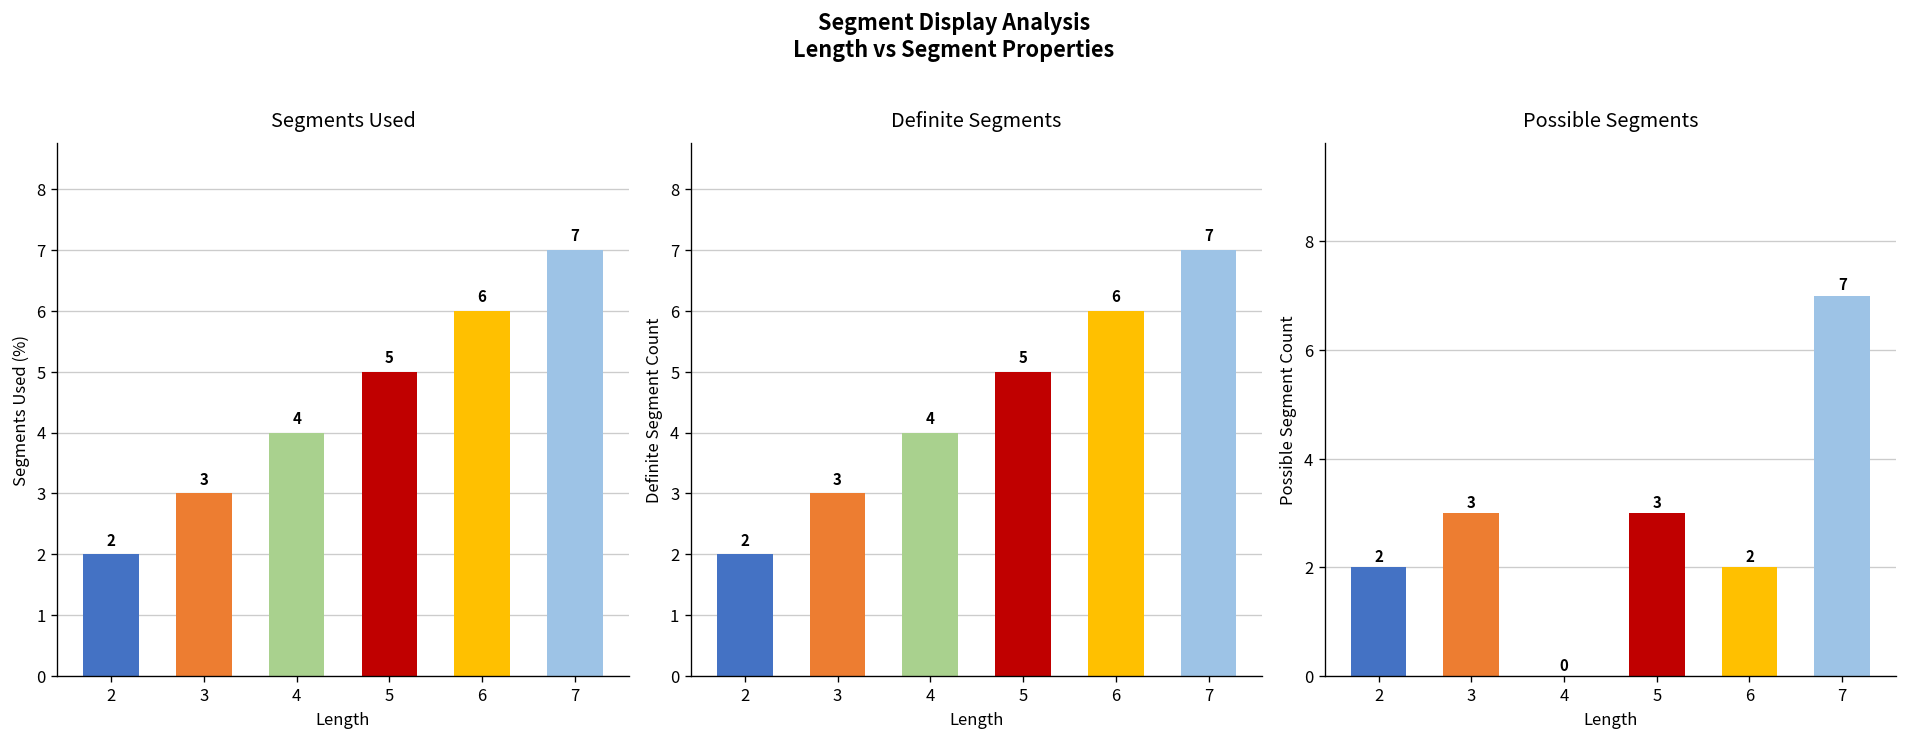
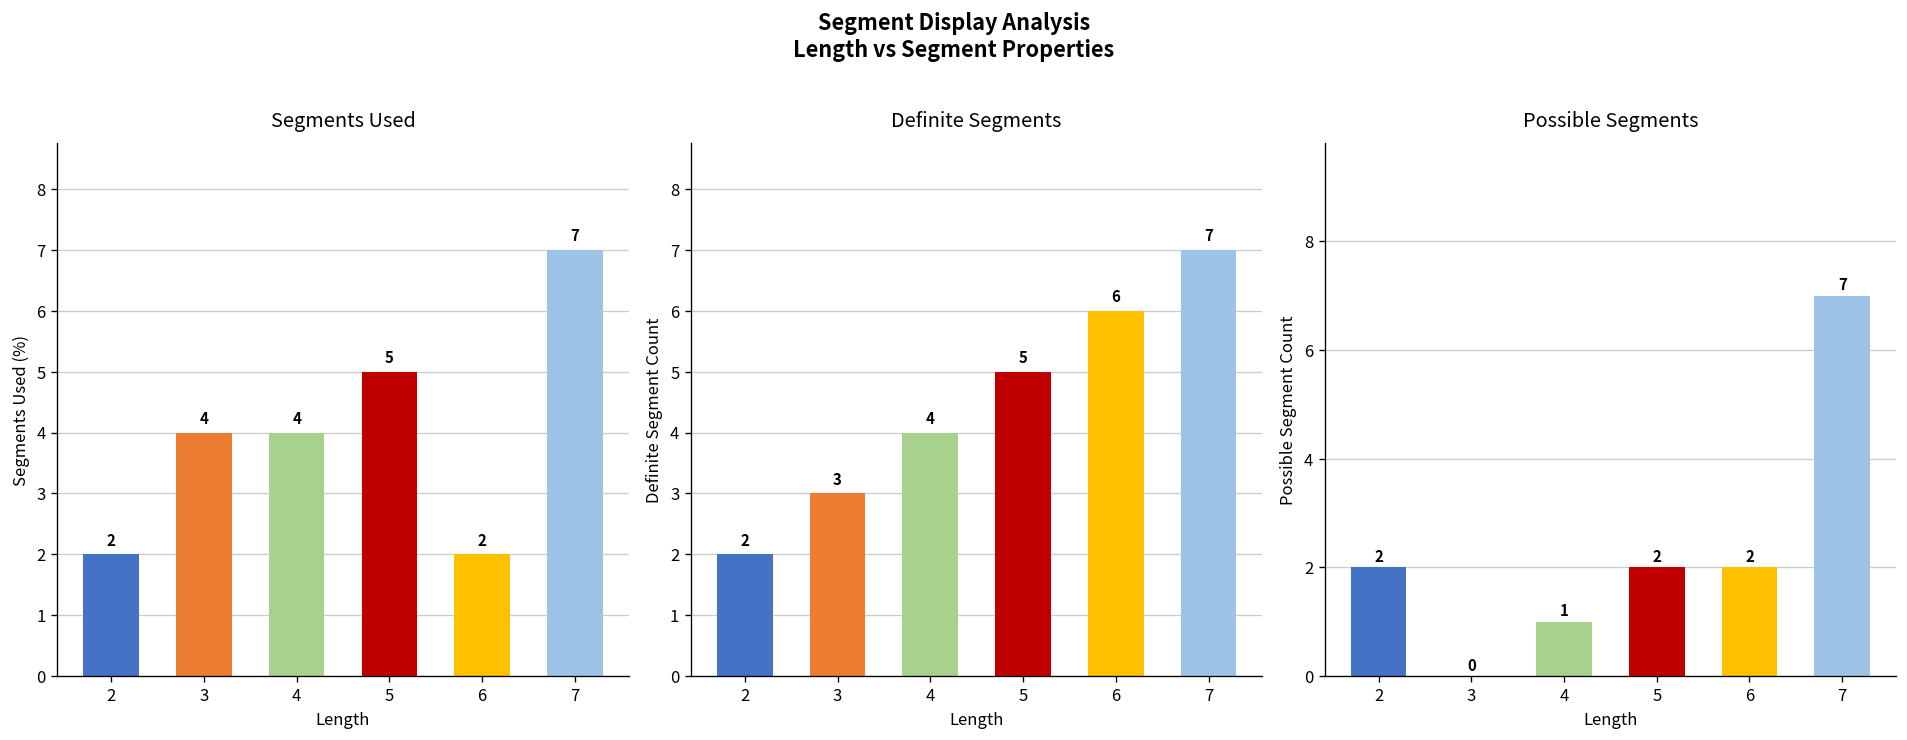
  {
    "Segments Used": {
      "2": 2,
-     "3": 3,
+     "3": 4,
      "4": 4,
      "5": 5,
-     "6": 6,
+     "6": 2,
      "7": 7
    },
    "Definite Segments": {
      "2": 2,
      "3": 3,
      "4": 4,
      "5": 5,
      "6": 6,
      "7": 7
    },
    "Possible Segments": {
      "2": 2,
-     "3": 3,
-     "4": 0,
-     "5": 3,
+     "3": 0,
+     "4": 1,
+     "5": 2,
      "6": 2,
      "7": 7
    }
  }
